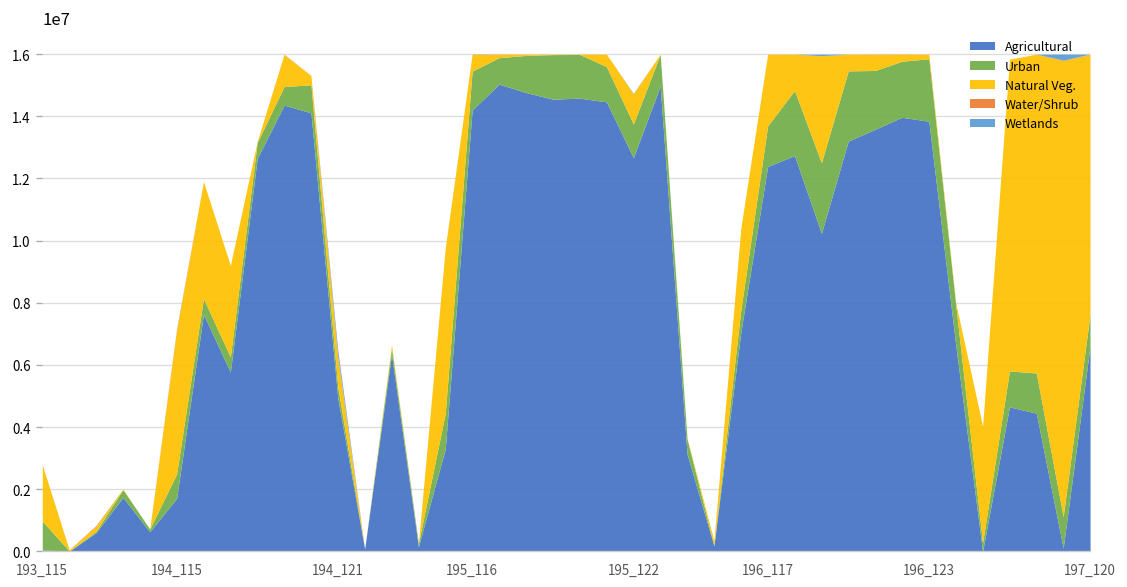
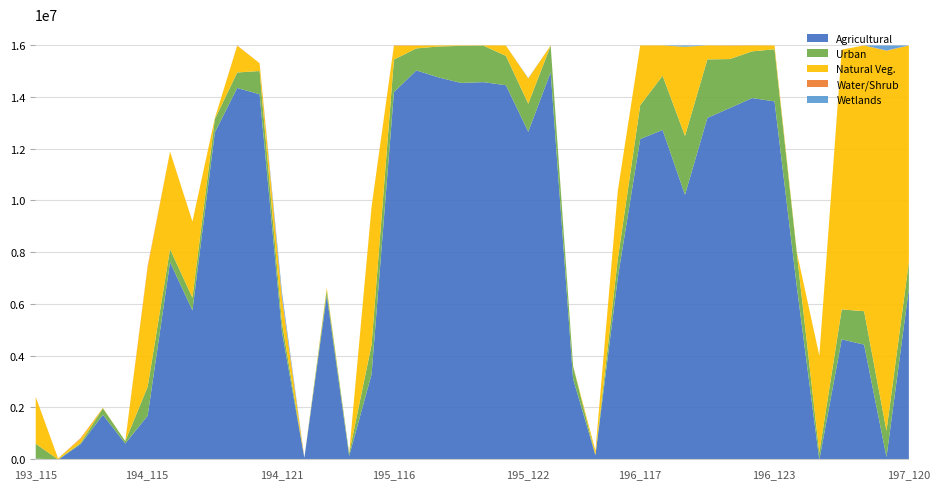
  {
    "Urban": {
-     "193_115": 900000,
-     "194_115": 800000,
+     "193_115": 600000,
+     "194_115": 1100000,
      "194_121": 400000,
      "195_116": 1300000,
      "195_122": 1100000,
      "196_117": 1300000,
      "196_123": 2000000,
      "197_120": 1000000
    }
  }
